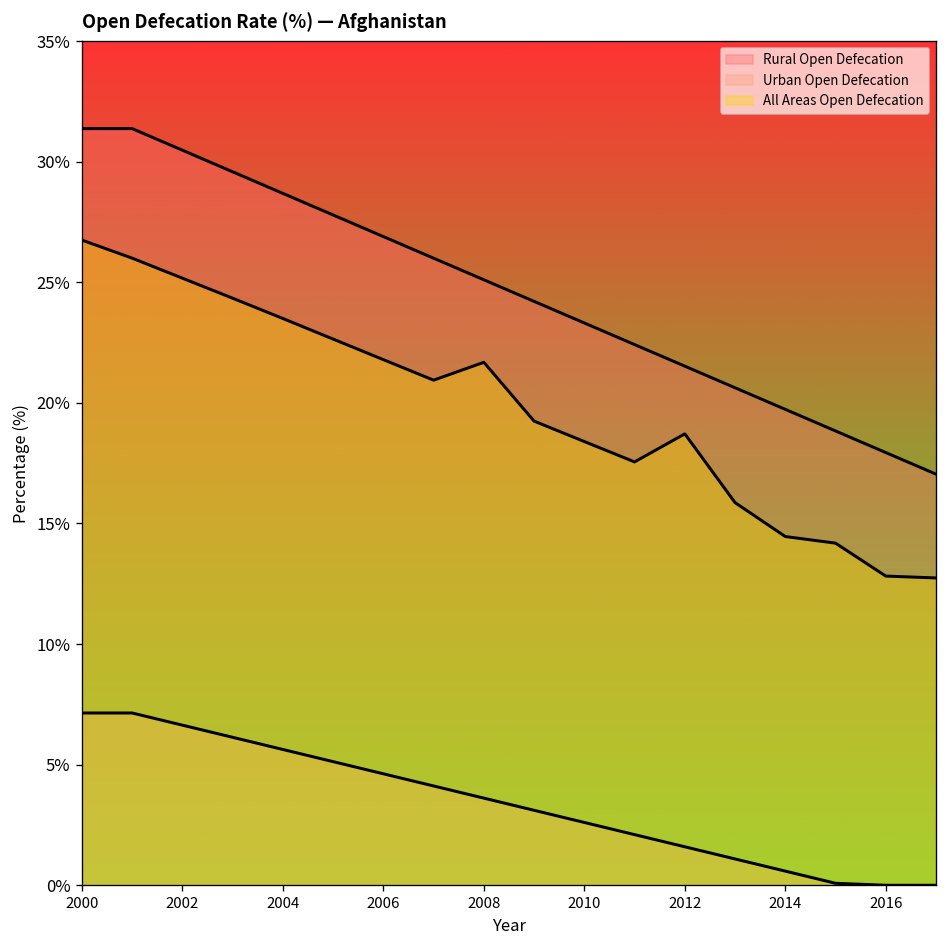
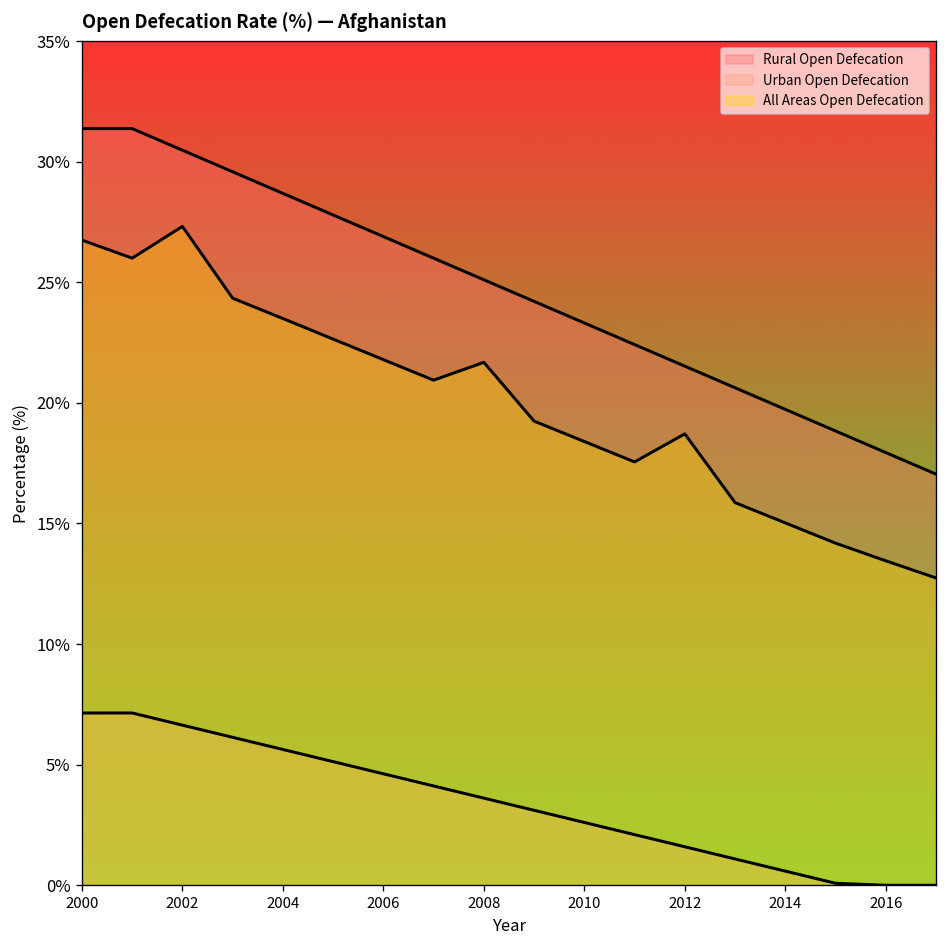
  {
    "All Areas Open Defecation": {
      "2000": "26.7%",
-     "2002": "25.2%",
+     "2002": "27.3%",
      "2004": "23.5%",
      "2006": "21.8%",
      "2008": "21.7%",
      "2010": "18.4%",
      "2012": "18.7%",
-     "2014": "14.5%",
-     "2016": "12.8%"
+     "2014": "15.0%",
+     "2016": "13.5%"
    }
  }
